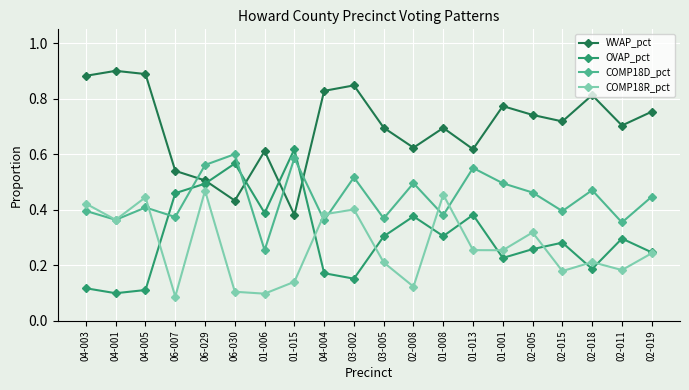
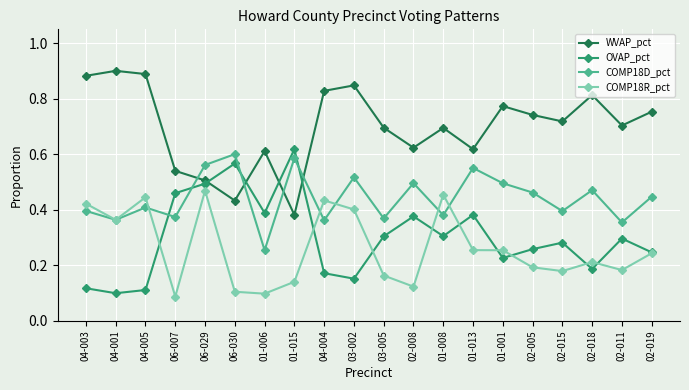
  {
    "COMP18R_pct": {
      "04-003": 0.42,
      "04-005": 0.45,
      "06-007": 0.09,
      "06-029": 0.47,
      "06-030": 0.10,
      "01-006": 0.10,
      "01-015": 0.14,
-     "04-004": 0.38,
+     "04-004": 0.43,
      "03-002": 0.40,
-     "03-005": 0.21,
+     "03-005": 0.16,
      "02-008": 0.12,
      "01-008": 0.45,
      "01-013": 0.25,
      "01-001": 0.25,
-     "02-005": 0.32,
+     "02-005": 0.19,
      "02-015": 0.18,
      "02-018": 0.21,
      "02-011": 0.18
    }
  }
